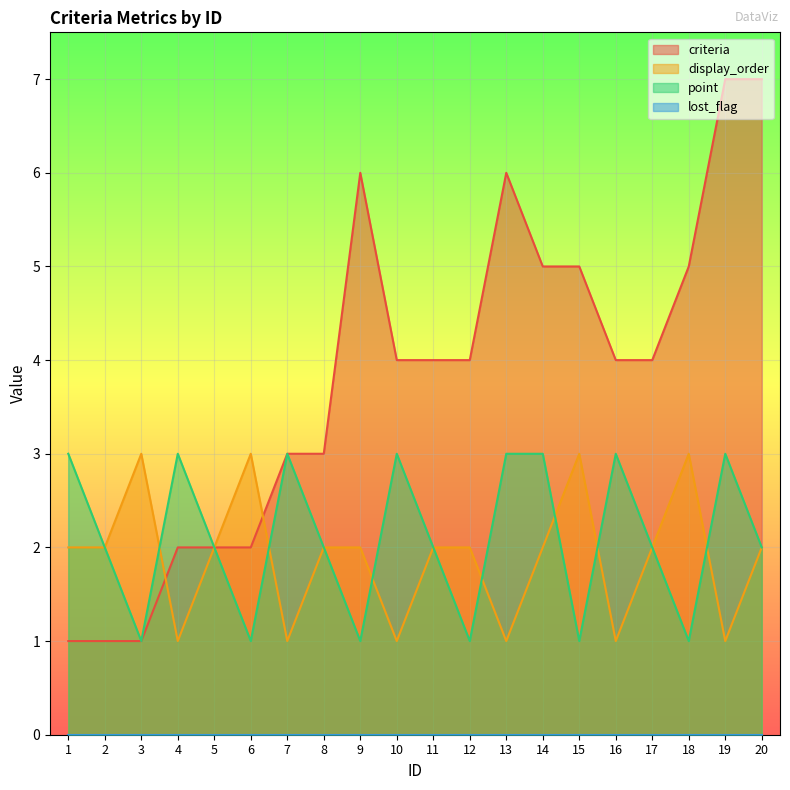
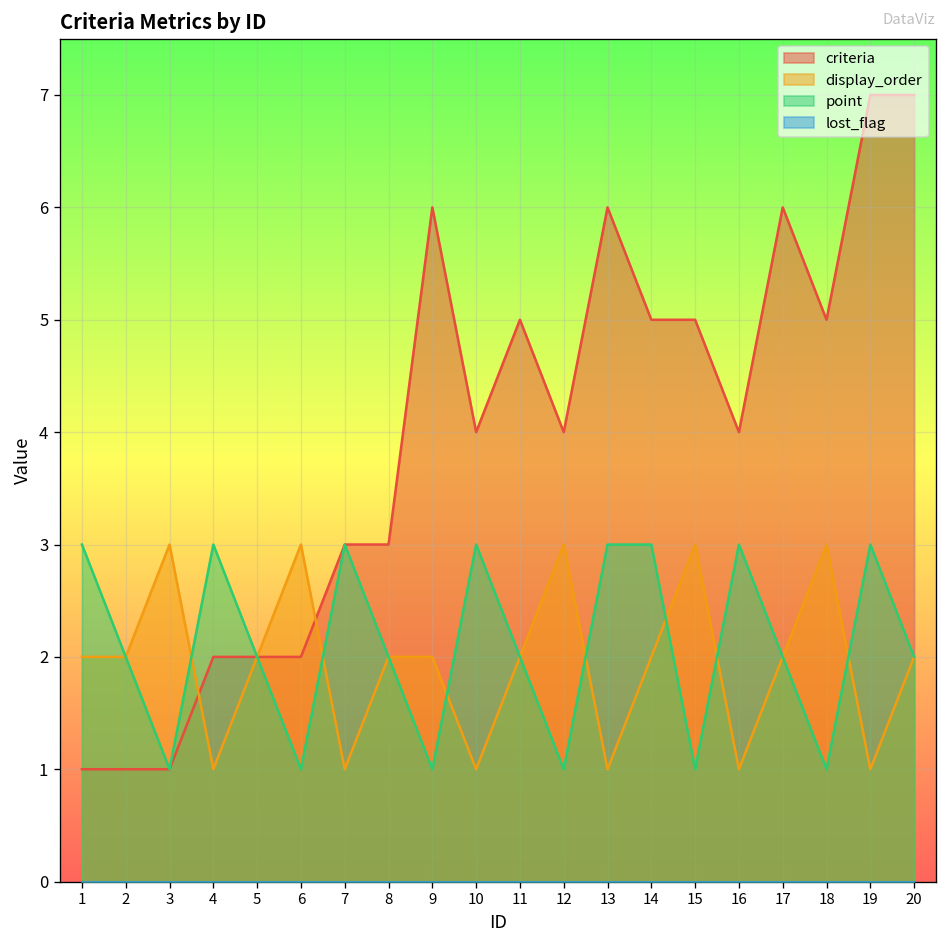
  {
    "criteria": {
      "1": 1,
      "2": 1,
      "4": 2,
      "6": 2,
      "8": 3,
      "9": 6,
      "10": 4,
-     "11": 4,
+     "11": 5,
      "12": 4,
      "13": 6,
      "14": 5,
      "15": 5,
      "16": 4,
-     "17": 4,
+     "17": 6,
      "18": 5
    },
    "display_order": {
      "1": 2,
      "3": 3,
      "4": 1,
      "6": 3,
      "7": 1,
      "9": 2,
      "10": 1,
-     "12": 2,
+     "12": 3,
      "13": 1,
      "14": 2,
      "15": 3,
      "16": 1,
      "18": 3,
      "19": 1
    },
    "point": {
      "1": 3,
      "4": 3,
      "6": 1,
      "9": 1,
      "10": 3,
      "12": 1,
      "13": 3,
      "14": 3,
      "15": 1,
      "16": 3,
      "18": 1,
      "19": 3
    },
    "lost_flag": {
      "1": 0,
      "2": 0,
      "3": 0,
      "4": 0,
      "5": 0,
      "6": 0,
      "7": 0,
      "8": 0,
      "9": 0,
      "10": 0,
      "11": 0,
      "12": 0,
      "13": 0,
      "14": 0,
      "15": 0,
      "16": 0,
      "17": 0,
      "18": 0,
      "19": 0,
      "20": 0
    }
  }
